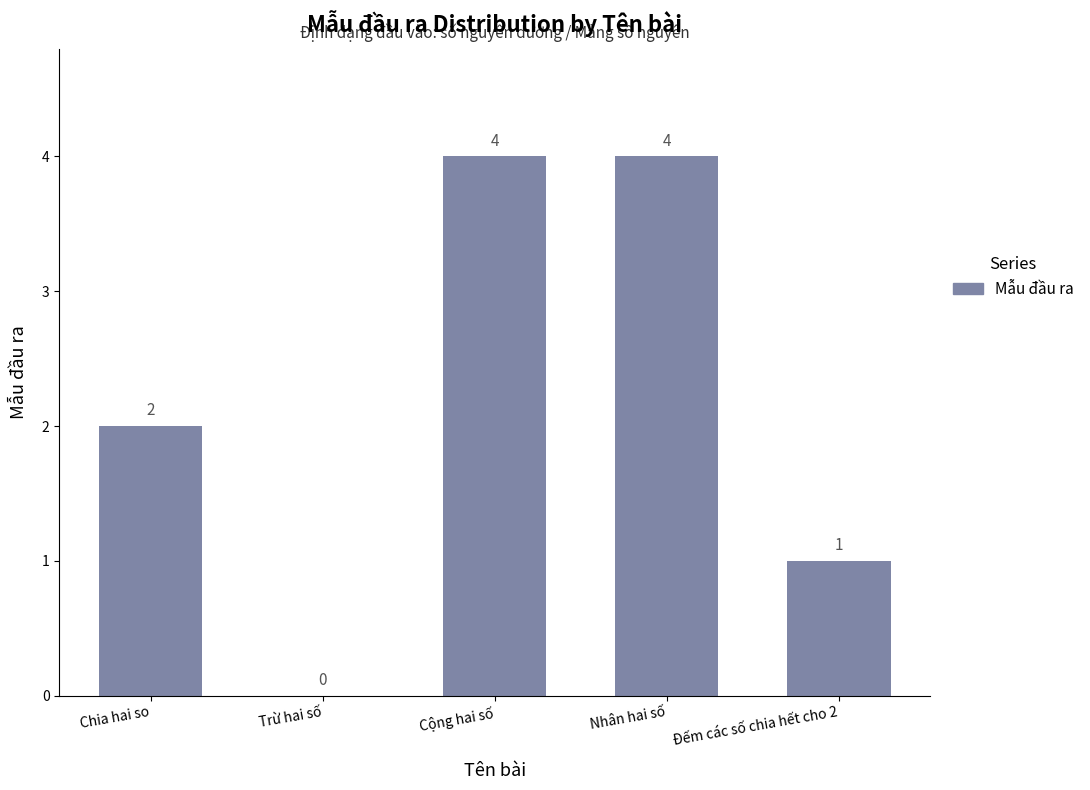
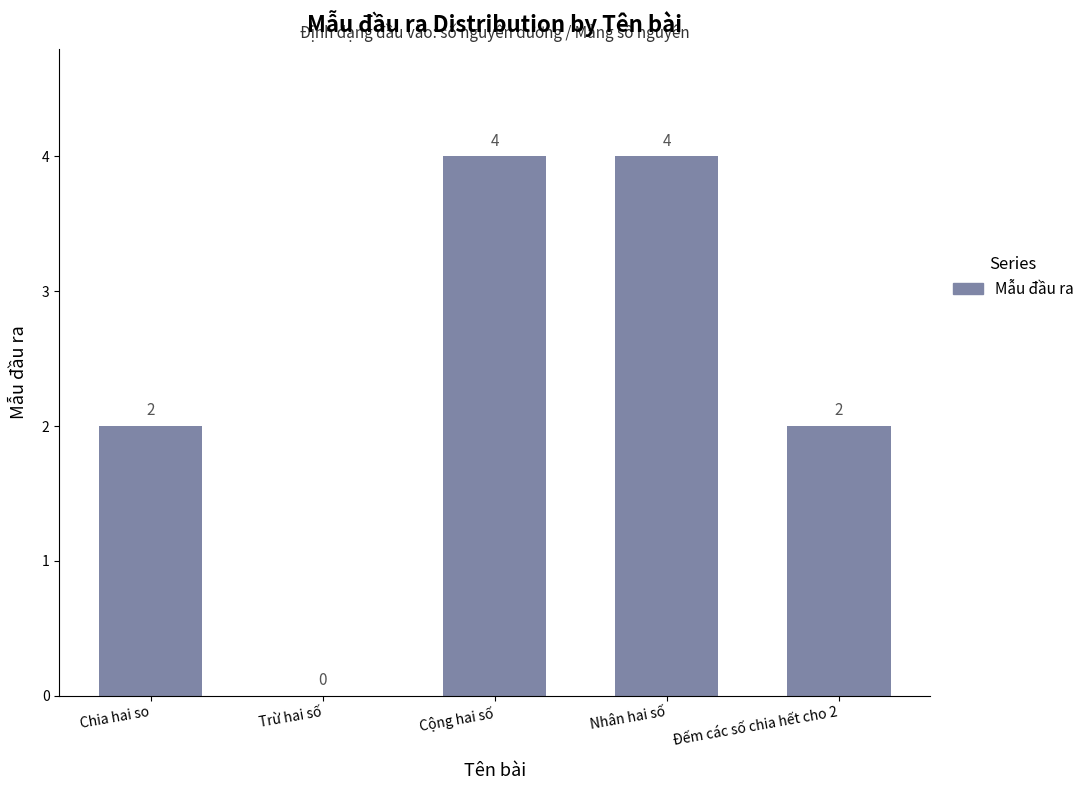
  {
    "Chia hai so": 2,
    "Trừ hai số": 0,
    "Cộng hai số": 4,
    "Nhân hai số": 4,
-   "Đếm các số chia hết cho 2": 1
+   "Đếm các số chia hết cho 2": 2
  }
